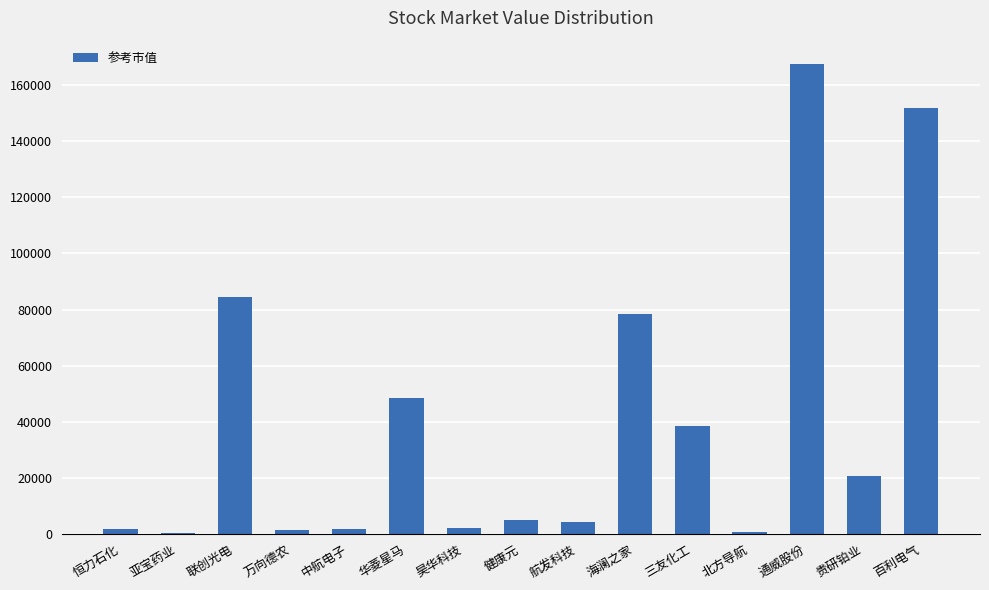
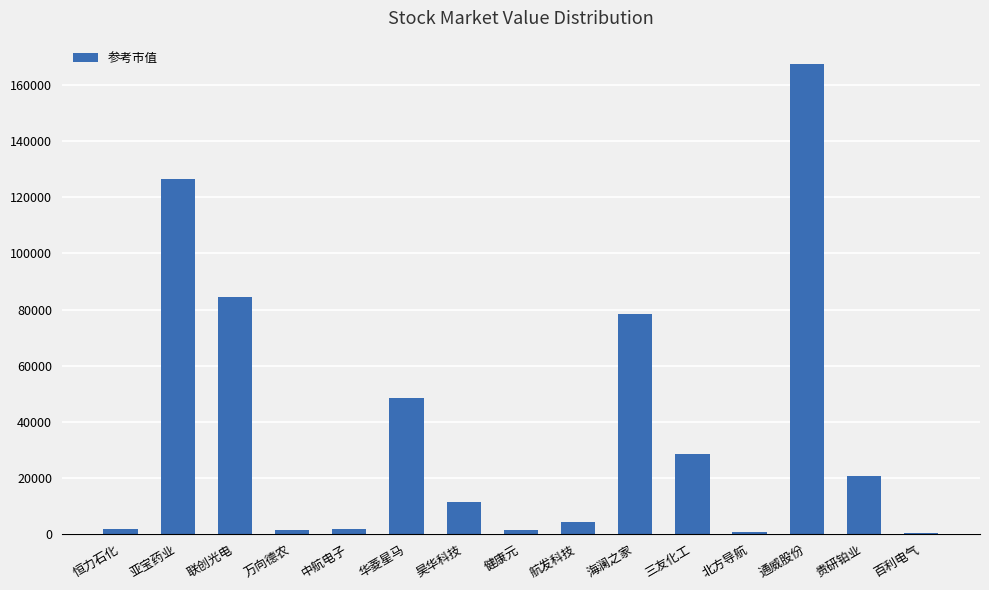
  {
    "恒力石化": 2000,
-   "亚宝药业": 1000,
+   "亚宝药业": 127000,
    "联创光电": 84000,
    "万向德农": 1000,
    "中航电子": 2000,
    "华菱星马": 48000,
-   "昊华科技": 2000,
-   "健康元": 5000,
+   "昊华科技": 11000,
+   "健康元": 2000,
    "航发科技": 4000,
    "海澜之家": 78000,
-   "三友化工": 39000,
+   "三友化工": 29000,
    "通威股份": 167000,
    "贵研铂业": 21000,
-   "百利电气": 152000
+   "百利电气": 1000
  }
